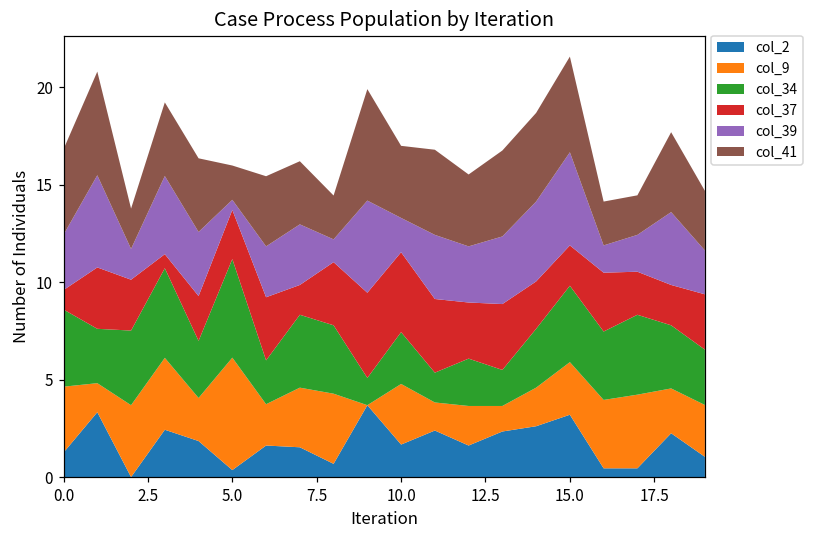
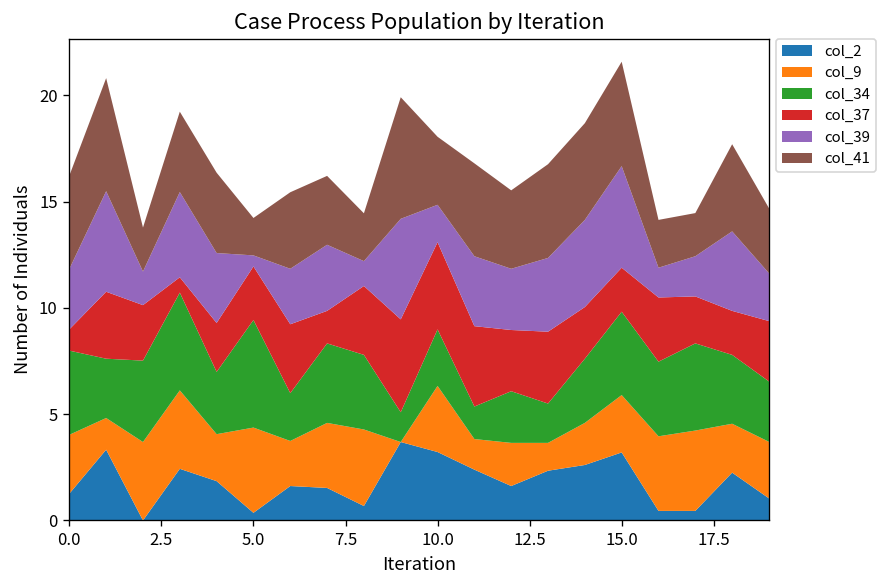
  {
    "col_2": {
-     "10.0": 1.7
+     "10.0": 3.2
    },
    "col_9": {
-     "0.0": 3.4,
-     "5.0": 5.8
+     "0.0": 2.8,
+     "5.0": 4.0
    },
    "col_41": {
      "0.0": 4.4,
      "5.0": 1.8,
-     "10.0": 3.7,
+     "10.0": 3.2,
      "15.0": 4.9
    }
  }
